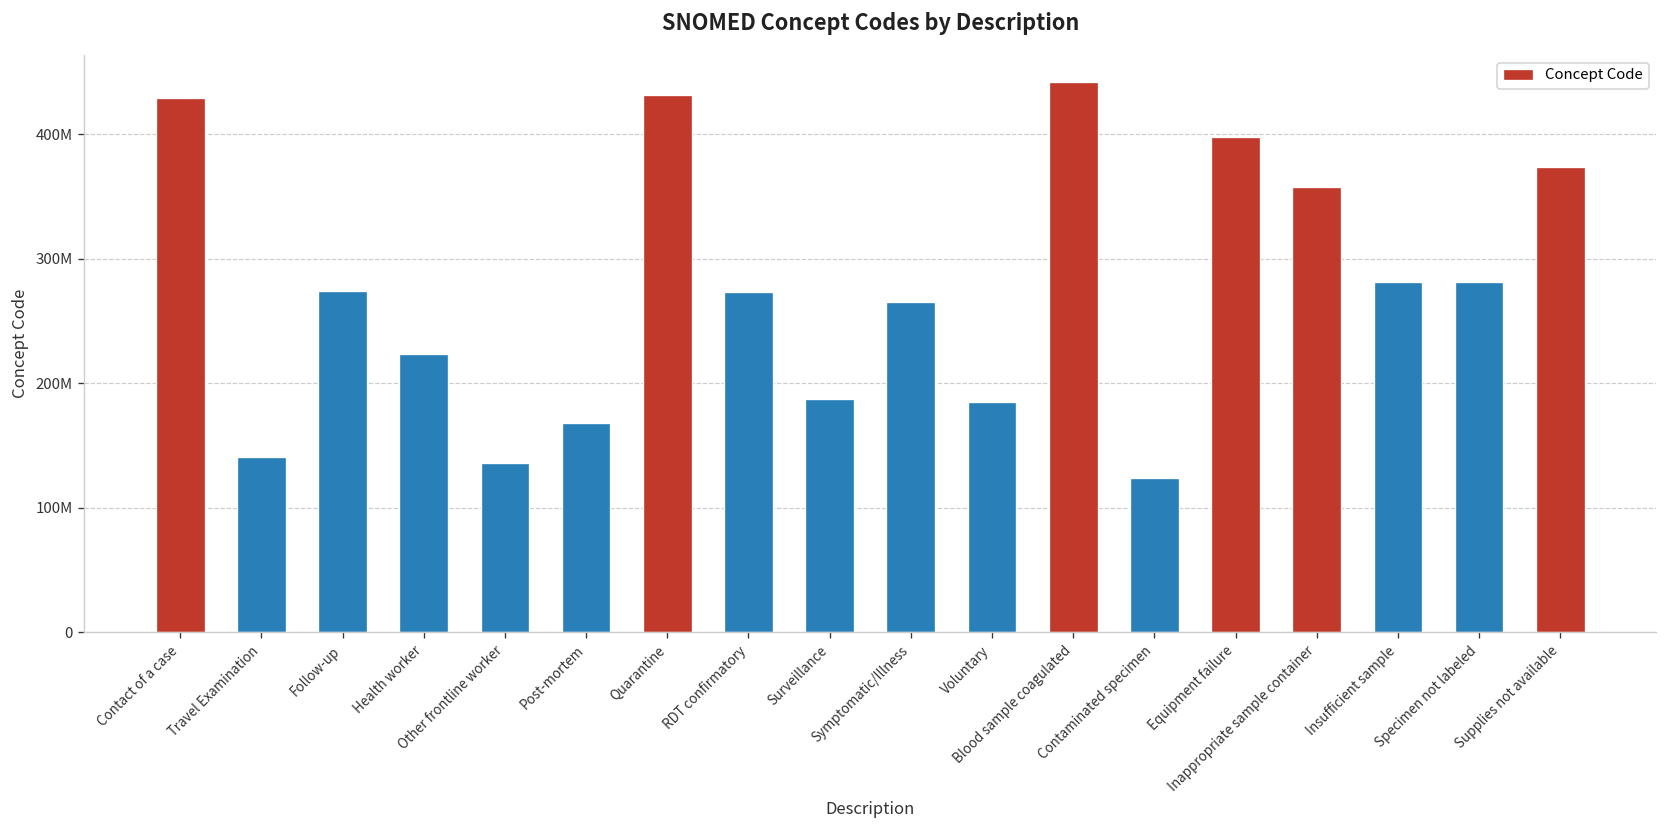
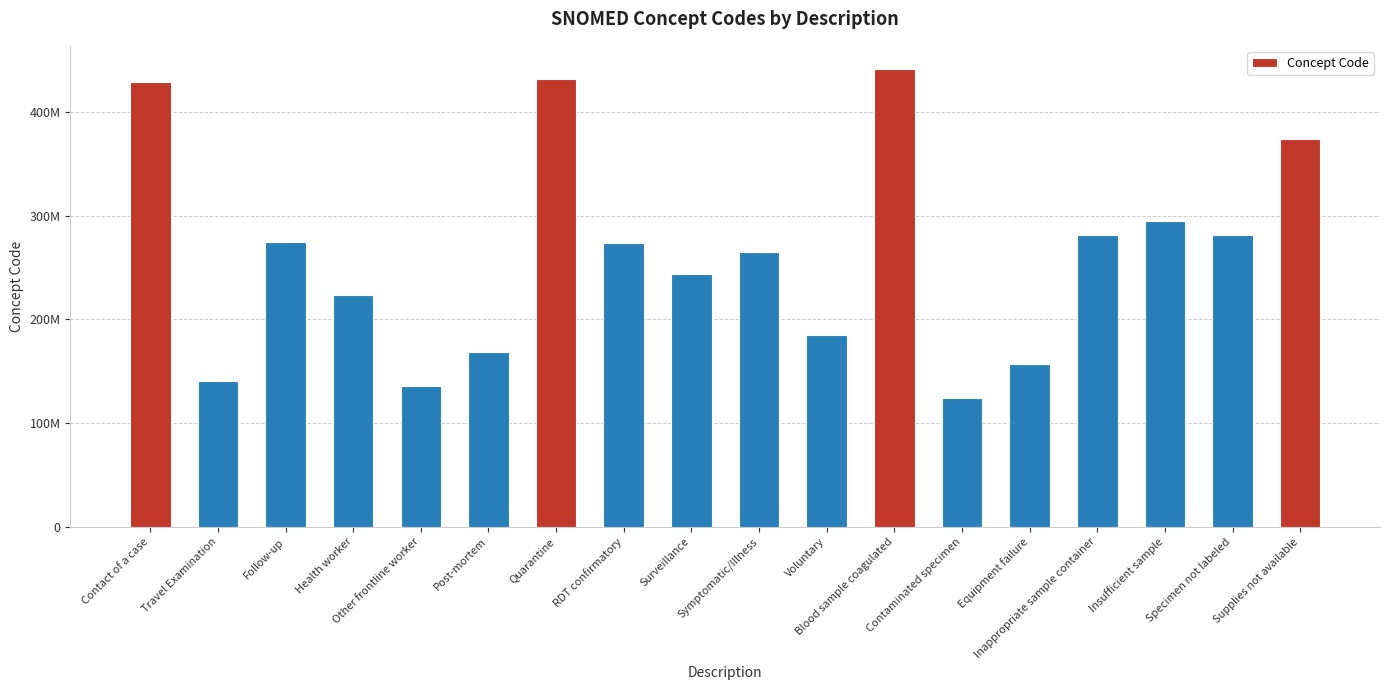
  {
    "Contact of a case": 429000000,
    "Travel Examination": 140000000,
    "Follow-up": 274000000,
    "Health worker": 223000000,
    "Other frontline worker": 136000000,
    "Post-mortem": 168000000,
    "Quarantine": 431000000,
    "RDT confirmatory": 273000000,
-   "Surveillance": 187000000,
+   "Surveillance": 244000000,
    "Symptomatic/Illness": 265000000,
    "Voluntary": 185000000,
    "Blood sample coagulated": 442000000,
    "Contaminated specimen": 124000000,
-   "Equipment failure": 398000000,
-   "Inappropriate sample container": 358000000,
-   "Insufficient sample": 281000000,
+   "Equipment failure": 157000000,
+   "Inappropriate sample container": 281000000,
+   "Insufficient sample": 295000000,
    "Specimen not labeled": 281000000,
    "Supplies not available": 374000000
  }
